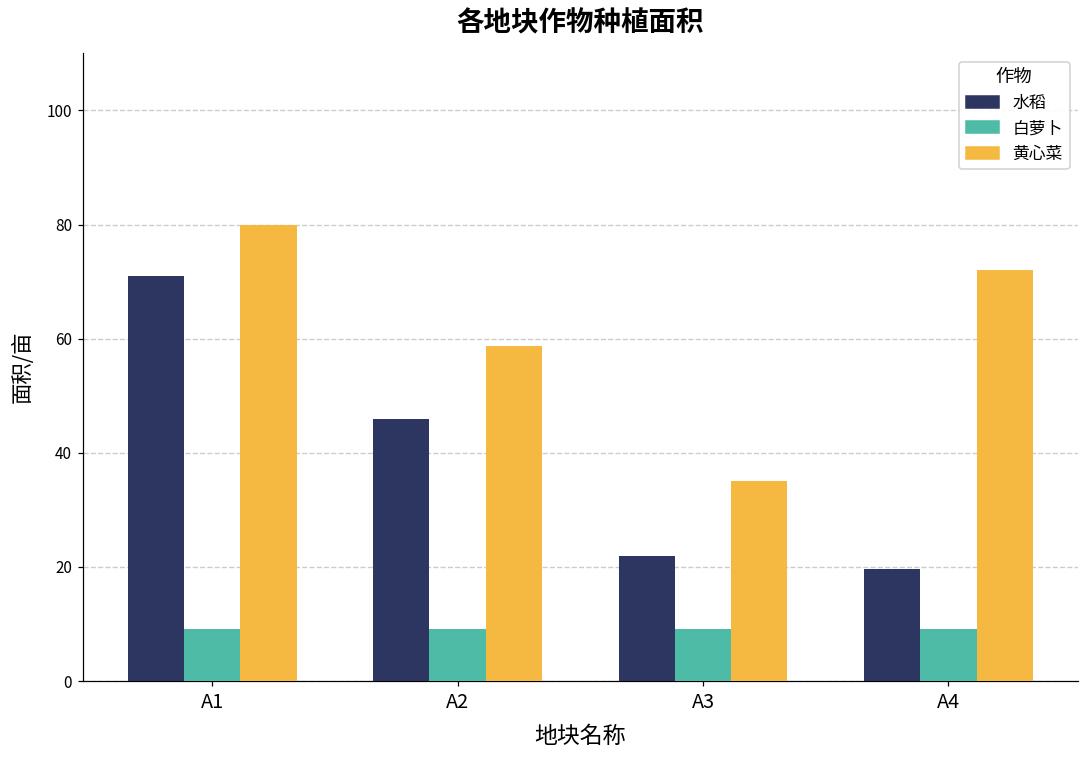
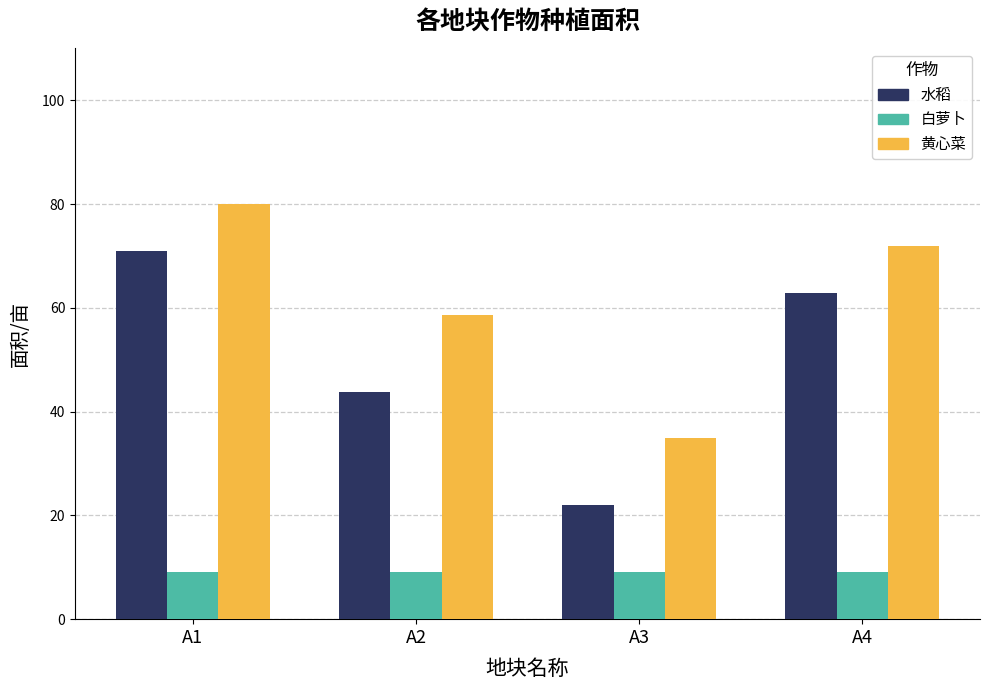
  {
    "水稻": {
      "A1": 71,
-     "A2": 46,
+     "A2": 44,
      "A3": 22,
-     "A4": 20
+     "A4": 63
    },
    "白萝卜": {
      "A1": 9,
      "A2": 9,
      "A3": 9,
      "A4": 9
    },
    "黄心菜": {
      "A1": 80,
      "A2": 59,
      "A3": 35,
      "A4": 72
    }
  }
